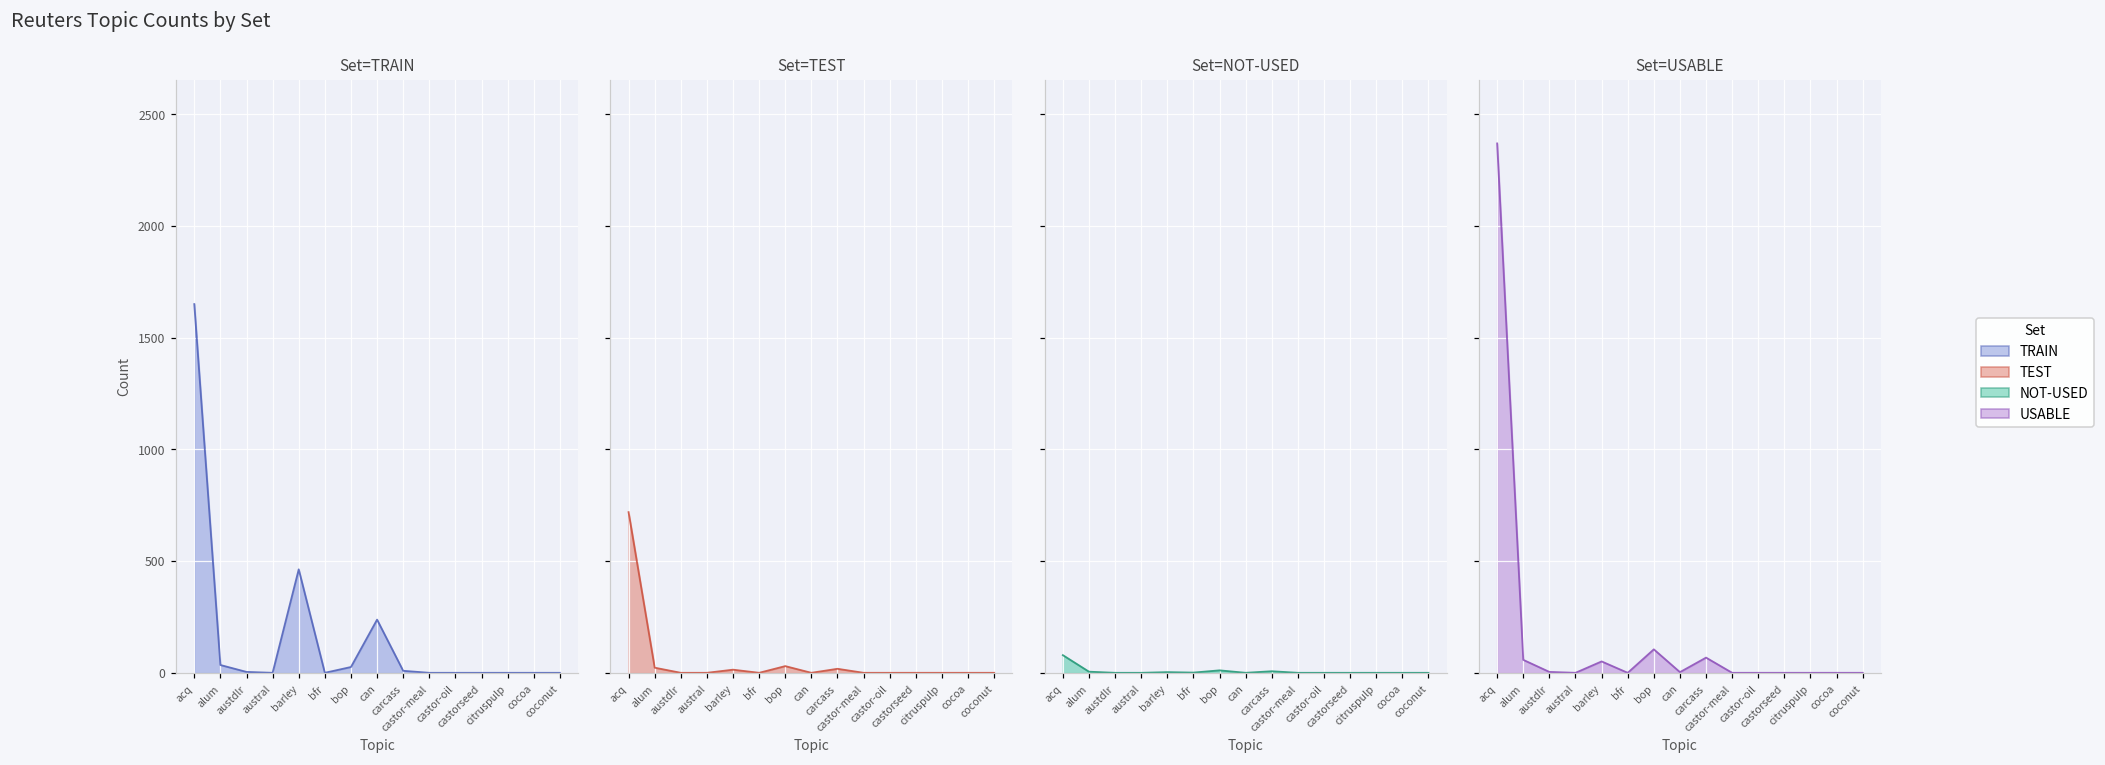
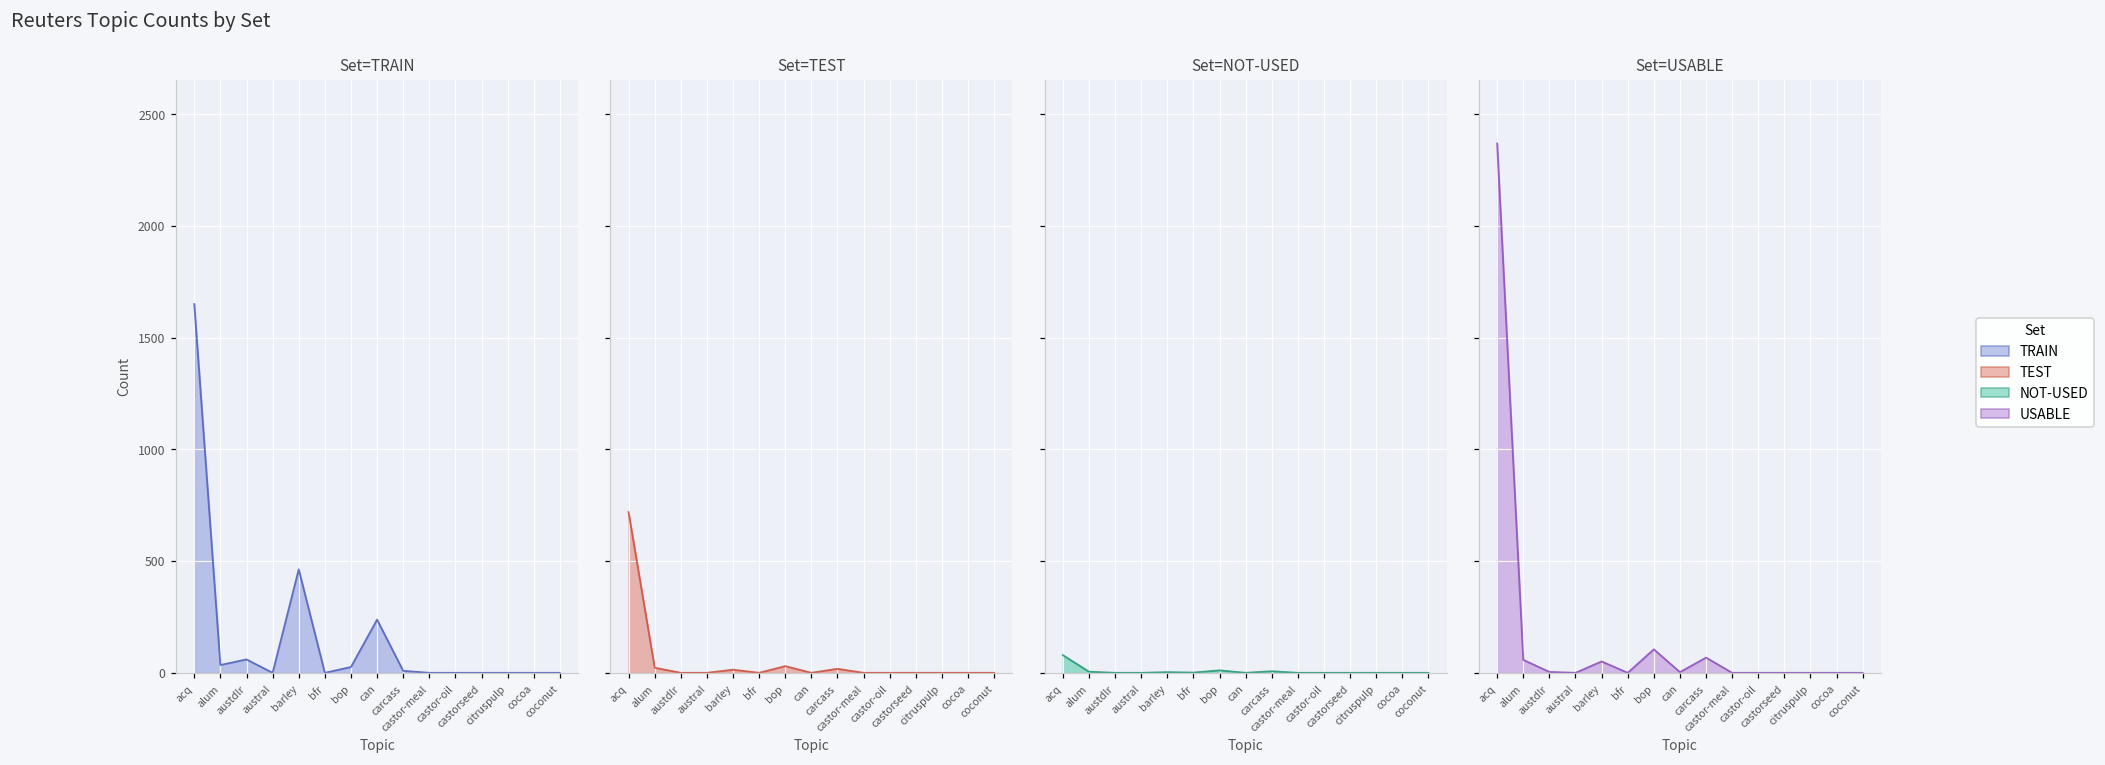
  {
    "Set=TRAIN": {
      "acq": 1650,
      "alum": 40,
-     "austdlr": 0,
+     "austdlr": 60,
      "austral": 0,
      "barley": 460,
      "bfr": 0,
      "bop": 30,
      "can": 240,
      "carcass": 10,
      "castor-meal": 0,
      "castor-oil": 0,
      "castorseed": 0,
      "citruspulp": 0,
      "cocoa": 0,
      "coconut": 0
    }
  }
